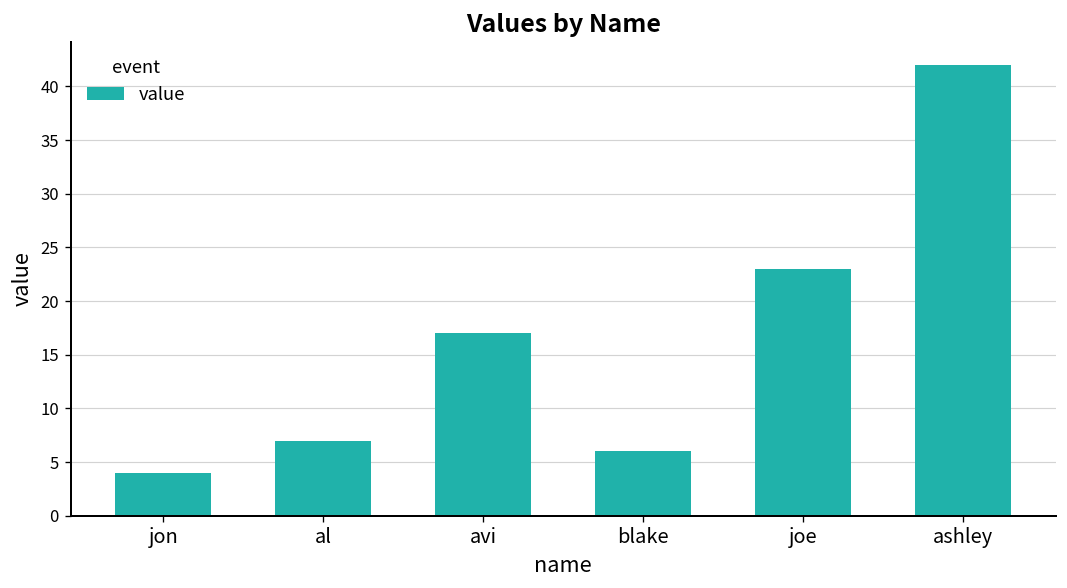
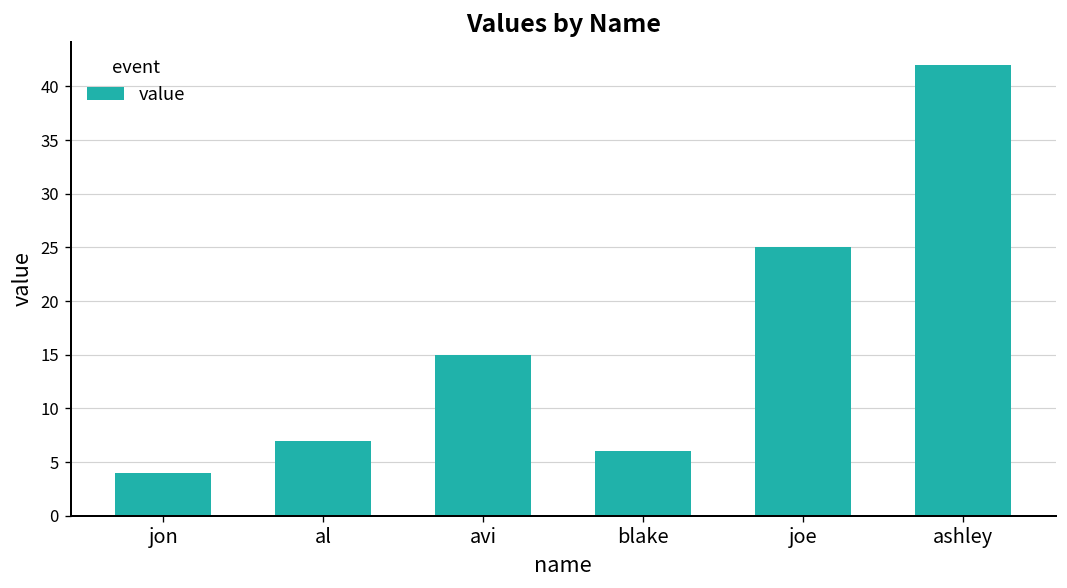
  {
    "jon": 4,
    "al": 7,
-   "avi": 17,
+   "avi": 15,
    "blake": 6,
-   "joe": 23,
+   "joe": 25,
    "ashley": 42
  }
